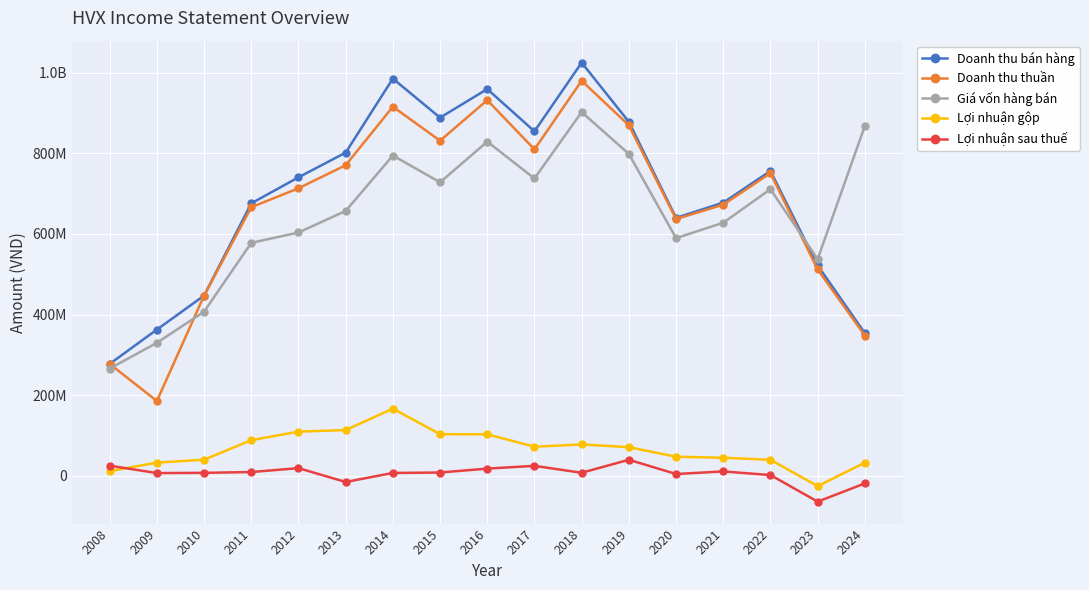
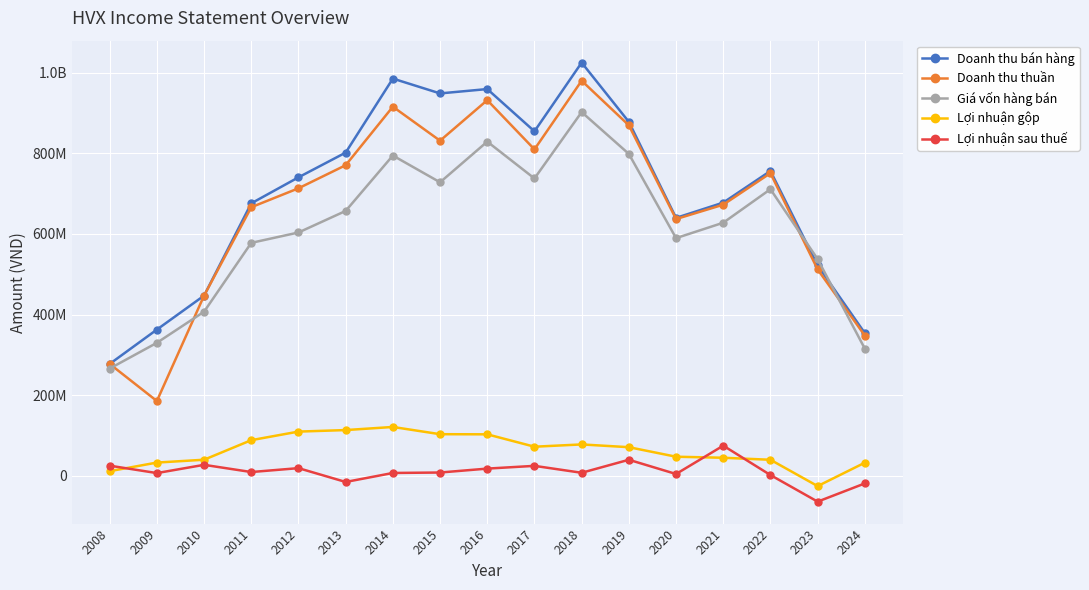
  {
    "Doanh thu bán hàng": {
      "2009": 360000000,
      "2011": 680000000,
      "2012": 740000000,
      "2013": 800000000,
      "2014": 990000000,
-     "2015": 890000000,
+     "2015": 950000000,
      "2016": 960000000,
      "2017": 850000000,
      "2018": 1030000000,
      "2019": 880000000,
      "2023": 520000000
    },
    "Doanh thu thuần": {
      "2009": 190000000,
      "2011": 670000000,
      "2012": 710000000,
      "2013": 770000000,
      "2014": 920000000,
      "2015": 830000000,
      "2016": 930000000,
      "2017": 810000000,
      "2018": 980000000,
      "2019": 870000000,
      "2023": 510000000
    },
    "Giá vốn hàng bán": {
      "2008": 270000000,
      "2009": 330000000,
      "2010": 410000000,
      "2011": 580000000,
      "2012": 600000000,
      "2013": 660000000,
      "2014": 790000000,
      "2015": 730000000,
      "2016": 830000000,
      "2017": 740000000,
      "2018": 900000000,
      "2019": 800000000,
      "2020": 590000000,
      "2021": 630000000,
      "2022": 710000000,
      "2023": 540000000,
-     "2024": 870000000
+     "2024": 320000000
    },
    "Lợi nhuận gộp": {
      "2008": 10000000,
      "2009": 30000000,
      "2010": 40000000,
      "2011": 90000000,
      "2012": 110000000,
      "2013": 110000000,
-     "2014": 170000000,
+     "2014": 120000000,
      "2015": 100000000,
      "2016": 100000000,
      "2017": 70000000,
      "2018": 80000000,
      "2019": 70000000,
      "2020": 50000000,
      "2021": 40000000,
      "2022": 40000000,
      "2023": -30000000,
      "2024": 30000000
    },
    "Lợi nhuận sau thuế": {
      "2008": 30000000,
      "2009": 10000000,
-     "2010": 10000000,
+     "2010": 30000000,
      "2011": 10000000,
      "2012": 20000000,
      "2013": -20000000,
      "2014": 10000000,
      "2015": 10000000,
      "2016": 20000000,
      "2017": 20000000,
      "2018": 10000000,
      "2019": 40000000,
      "2020": 0,
-     "2021": 10000000,
+     "2021": 70000000,
      "2022": 0,
      "2023": -60000000,
      "2024": -20000000
    }
  }
